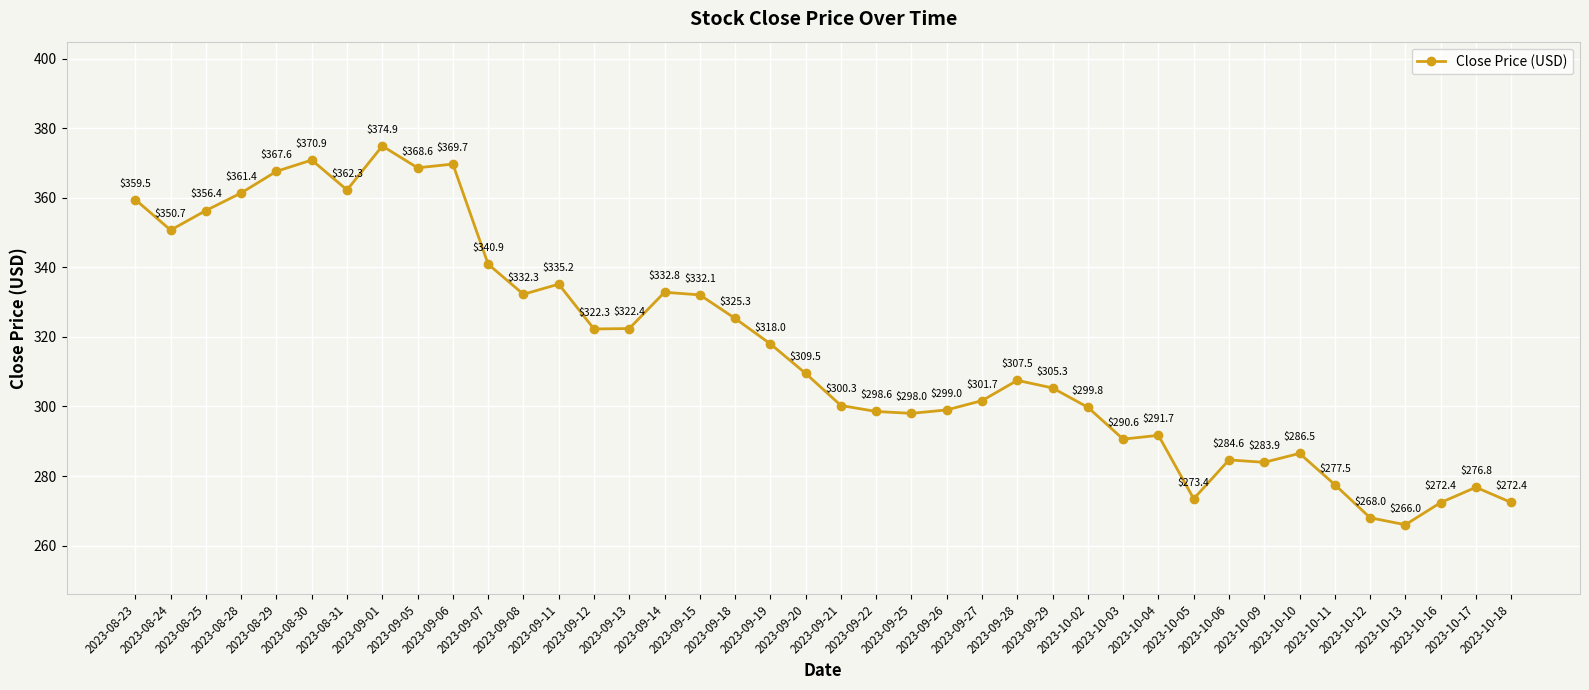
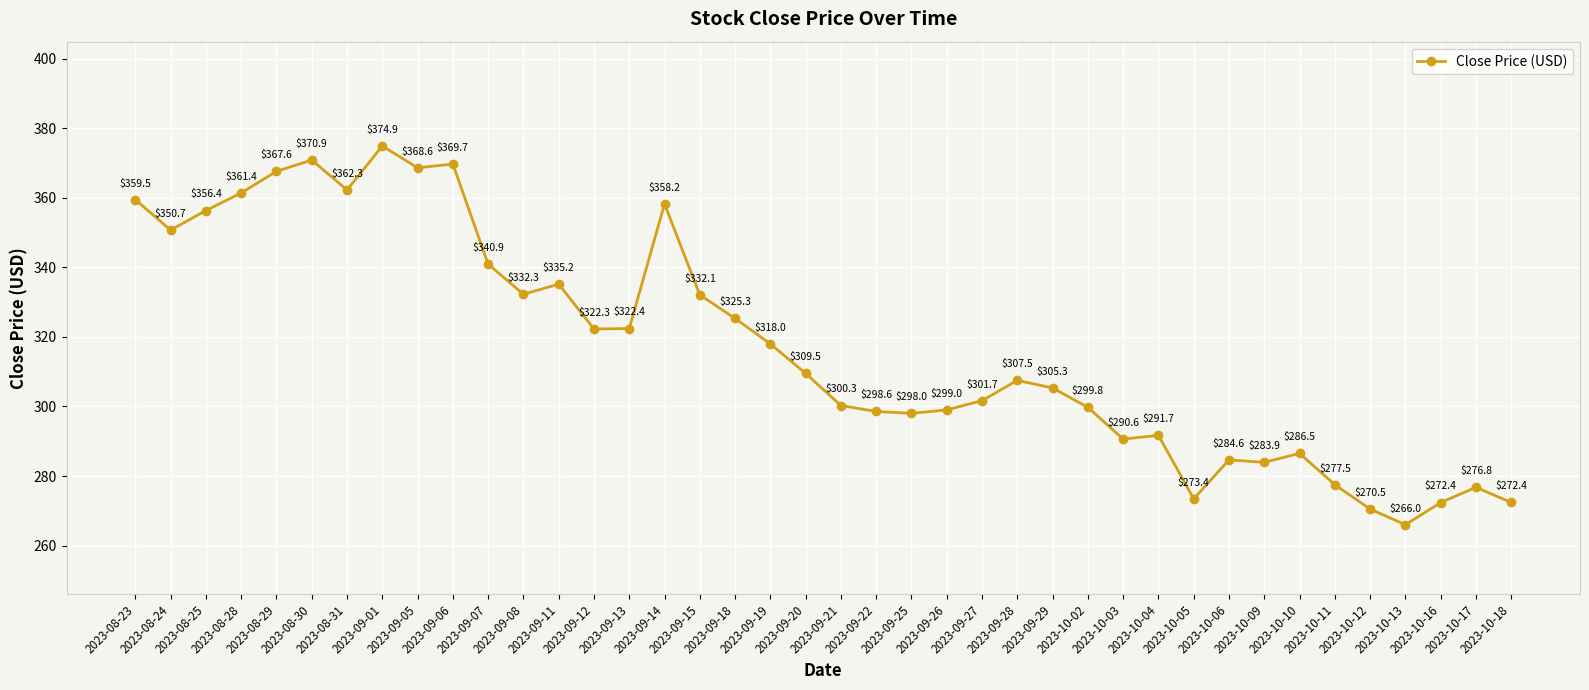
  {
    "2023-08-23": "$359.5",
    "2023-08-24": "$350.7",
    "2023-08-25": "$356.4",
    "2023-08-28": "$361.4",
    "2023-08-29": "$367.6",
    "2023-08-30": "$370.9",
    "2023-08-31": "$362.3",
    "2023-09-01": "$374.9",
    "2023-09-05": "$368.6",
    "2023-09-06": "$369.7",
    "2023-09-07": "$340.9",
    "2023-09-08": "$332.3",
    "2023-09-11": "$335.2",
    "2023-09-12": "$322.3",
    "2023-09-13": "$322.4",
-   "2023-09-14": "$332.8",
+   "2023-09-14": "$358.2",
    "2023-09-15": "$332.1",
    "2023-09-18": "$325.3",
    "2023-09-19": "$318.0",
    "2023-09-20": "$309.5",
    "2023-09-21": "$300.3",
    "2023-09-22": "$298.6",
    "2023-09-25": "$298.0",
    "2023-09-26": "$299.0",
    "2023-09-27": "$301.7",
    "2023-09-28": "$307.5",
    "2023-09-29": "$305.3",
    "2023-10-02": "$299.8",
    "2023-10-03": "$290.6",
    "2023-10-04": "$291.7",
    "2023-10-05": "$273.4",
    "2023-10-06": "$284.6",
    "2023-10-09": "$283.9",
    "2023-10-10": "$286.5",
    "2023-10-11": "$277.5",
-   "2023-10-12": "$268.0",
+   "2023-10-12": "$270.5",
    "2023-10-13": "$266.0",
    "2023-10-16": "$272.4",
    "2023-10-17": "$276.8",
    "2023-10-18": "$272.4"
  }
